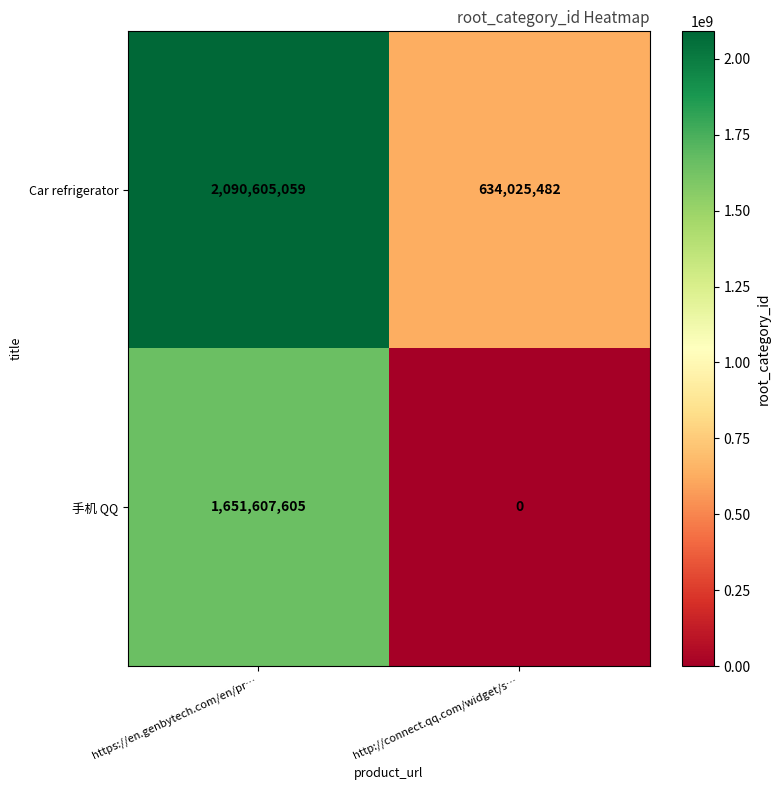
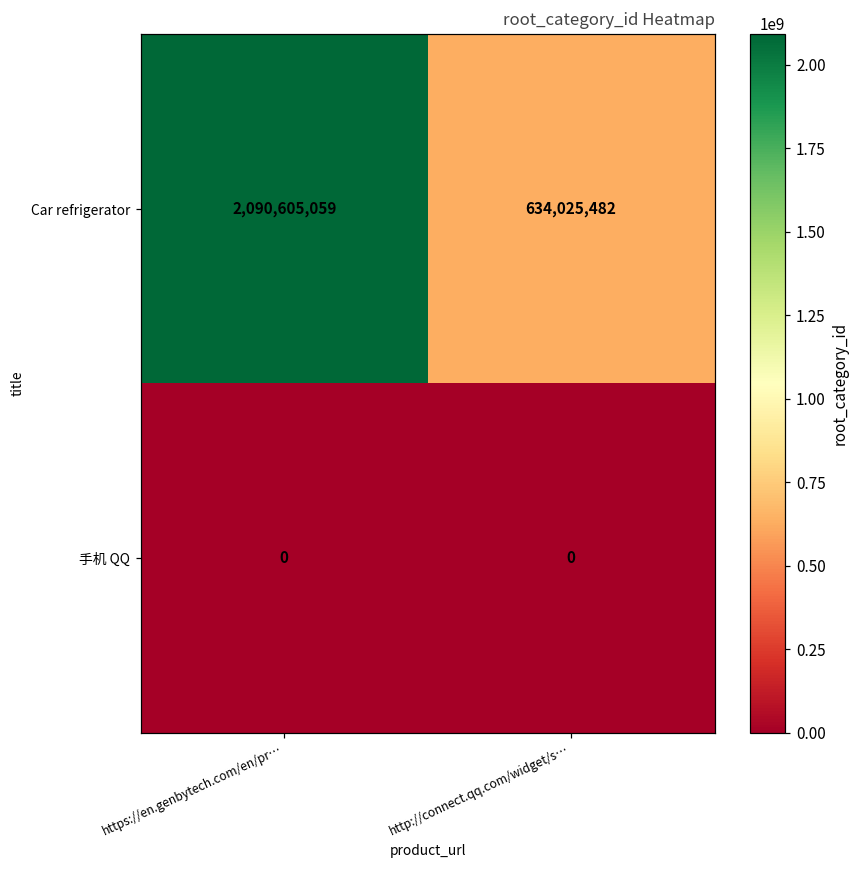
  {
    "Car refrigerator": {
      "https://en.genbytech.com/en/pr…": "2,090,605,059",
      "http://connect.qq.com/widget/s…": "634,025,482"
    },
    "手机 QQ": {
-     "https://en.genbytech.com/en/pr…": "1,651,607,605",
+     "https://en.genbytech.com/en/pr…": "0",
      "http://connect.qq.com/widget/s…": "0"
    }
  }
